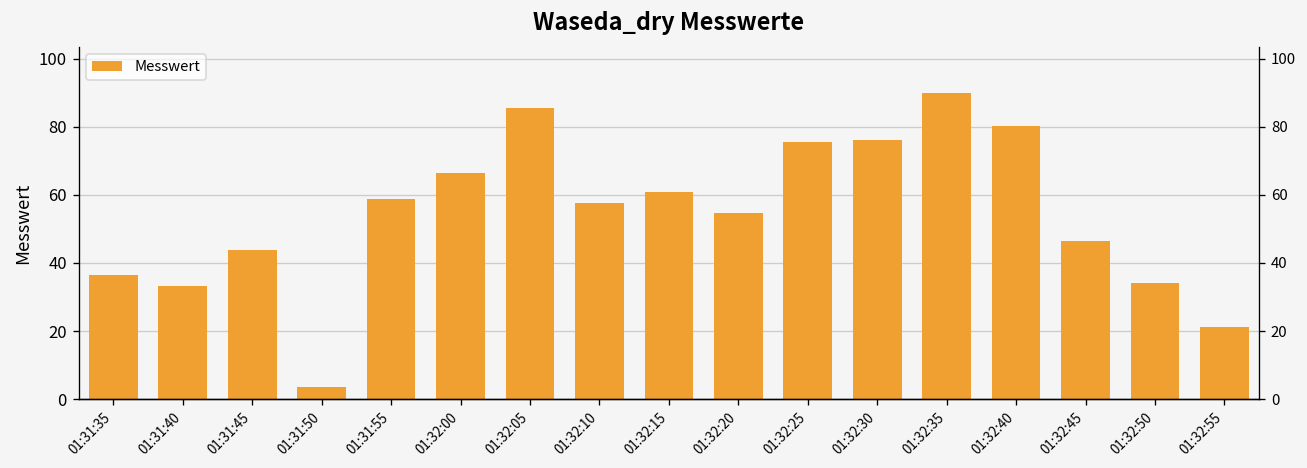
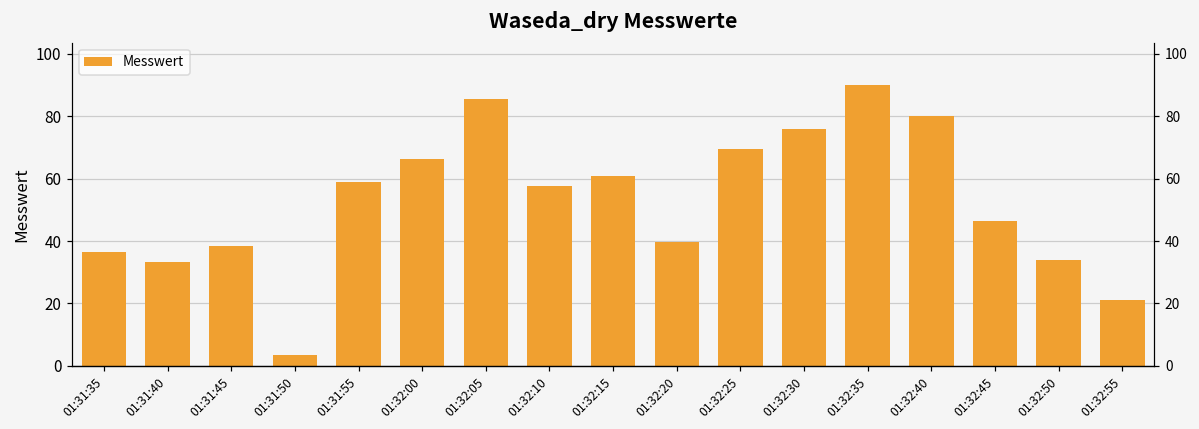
  {
    "01:31:35": 37,
    "01:31:40": 33,
-   "01:31:45": 44,
+   "01:31:45": 38,
    "01:31:50": 4,
    "01:31:55": 59,
    "01:32:00": 66,
    "01:32:05": 86,
    "01:32:10": 58,
    "01:32:15": 61,
-   "01:32:20": 55,
-   "01:32:25": 76,
+   "01:32:20": 40,
+   "01:32:25": 69,
    "01:32:30": 76,
    "01:32:35": 90,
    "01:32:40": 80,
    "01:32:45": 46,
    "01:32:50": 34,
    "01:32:55": 21
  }
